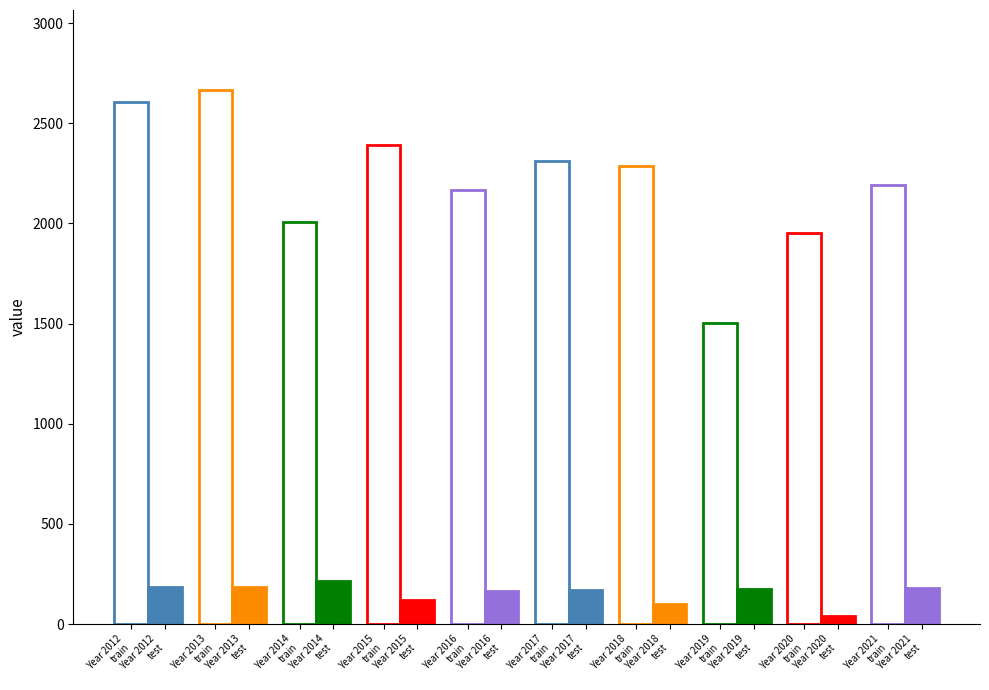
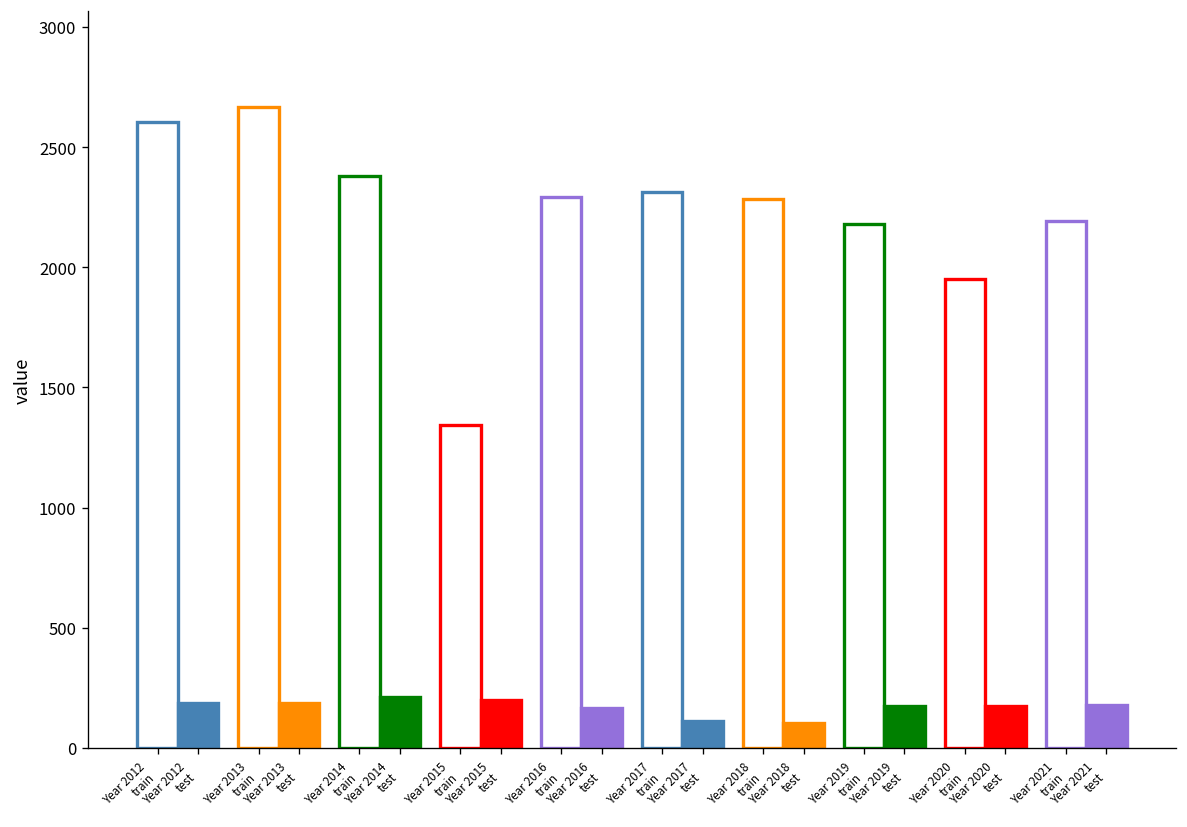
  {
    "Year 2012 train": 2610,
    "Year 2012 test": 190,
    "Year 2013 train": 2670,
    "Year 2013 test": 190,
-   "Year 2014 train": 2010,
+   "Year 2014 train": 2380,
    "Year 2014 test": 210,
-   "Year 2015 train": 2390,
-   "Year 2015 test": 120,
-   "Year 2016 train": 2170,
+   "Year 2015 train": 1340,
+   "Year 2015 test": 200,
+   "Year 2016 train": 2290,
    "Year 2016 test": 170,
    "Year 2017 train": 2310,
-   "Year 2017 test": 170,
+   "Year 2017 test": 110,
    "Year 2018 train": 2290,
    "Year 2018 test": 100,
-   "Year 2019 train": 1500,
+   "Year 2019 train": 2180,
    "Year 2019 test": 170,
    "Year 2020 train": 1950,
-   "Year 2020 test": 40,
+   "Year 2020 test": 180,
    "Year 2021 train": 2190,
    "Year 2021 test": 180
  }
